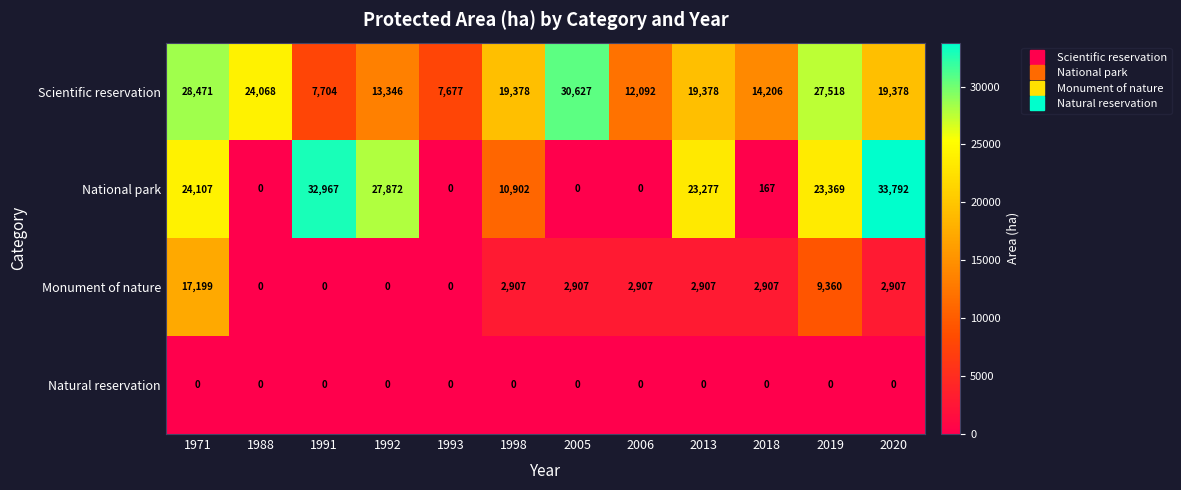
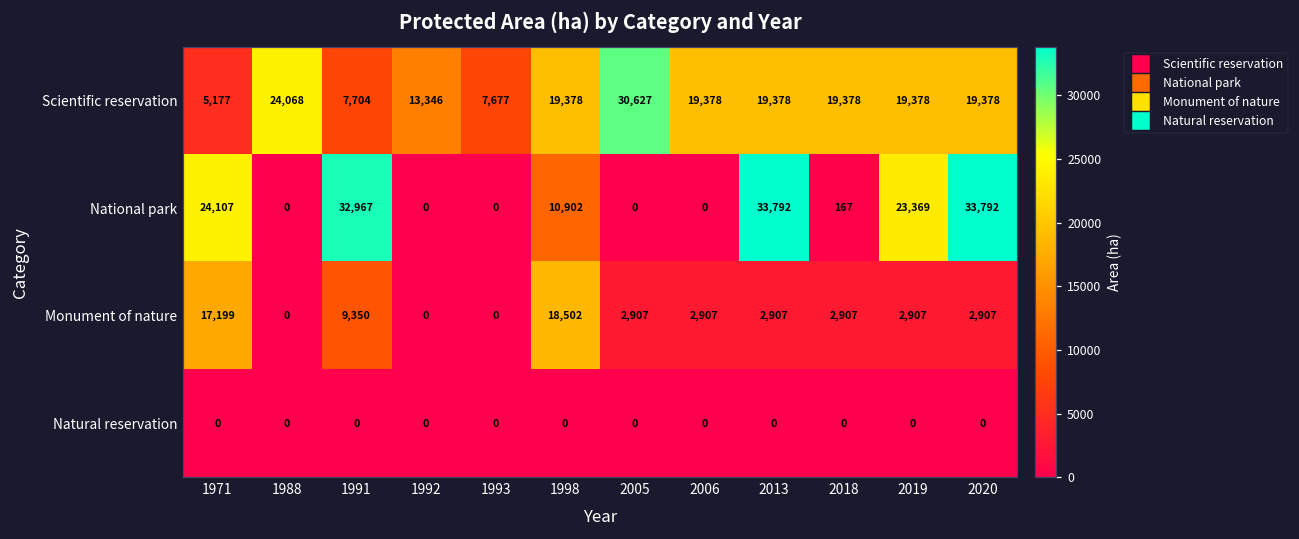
  {
    "Scientific reservation": {
-     "1971": "28,471",
+     "1971": "5,177",
      "1988": "24,068",
      "1991": "7,704",
      "1992": "13,346",
      "1993": "7,677",
      "1998": "19,378",
      "2005": "30,627",
-     "2006": "12,092",
+     "2006": "19,378",
      "2013": "19,378",
-     "2018": "14,206",
-     "2019": "27,518",
+     "2018": "19,378",
+     "2019": "19,378",
      "2020": "19,378"
    },
    "National park": {
      "1971": "24,107",
      "1988": "0",
      "1991": "32,967",
-     "1992": "27,872",
+     "1992": "0",
      "1993": "0",
      "1998": "10,902",
      "2005": "0",
      "2006": "0",
-     "2013": "23,277",
+     "2013": "33,792",
      "2018": "167",
      "2019": "23,369",
      "2020": "33,792"
    },
    "Monument of nature": {
      "1971": "17,199",
      "1988": "0",
-     "1991": "0",
+     "1991": "9,350",
      "1992": "0",
      "1993": "0",
-     "1998": "2,907",
+     "1998": "18,502",
      "2005": "2,907",
      "2006": "2,907",
      "2013": "2,907",
      "2018": "2,907",
-     "2019": "9,360",
+     "2019": "2,907",
      "2020": "2,907"
    },
    "Natural reservation": {
      "1971": "0",
      "1988": "0",
      "1991": "0",
      "1992": "0",
      "1993": "0",
      "1998": "0",
      "2005": "0",
      "2006": "0",
      "2013": "0",
      "2018": "0",
      "2019": "0",
      "2020": "0"
    }
  }
